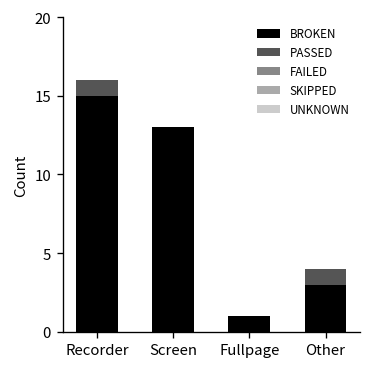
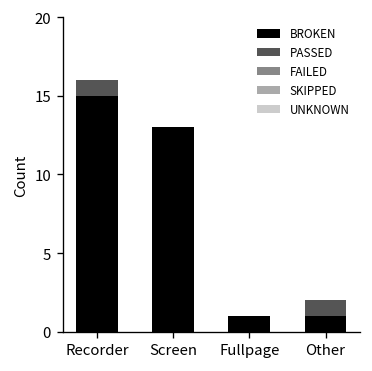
  {
    "BROKEN": {
      "Recorder": 15,
      "Screen": 13,
      "Fullpage": 1,
-     "Other": 3
+     "Other": 1
    },
    "UNKNOWN": {
      "Screen": 0,
      "Fullpage": 0
    }
  }
